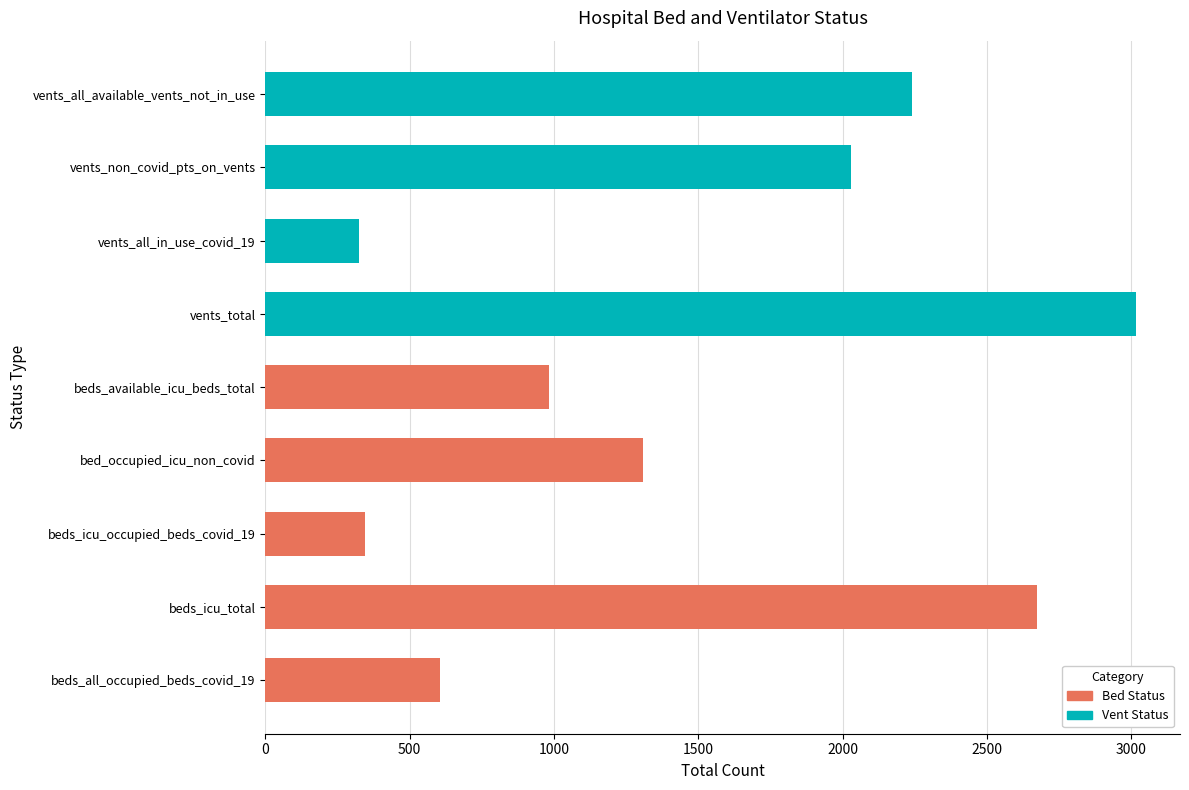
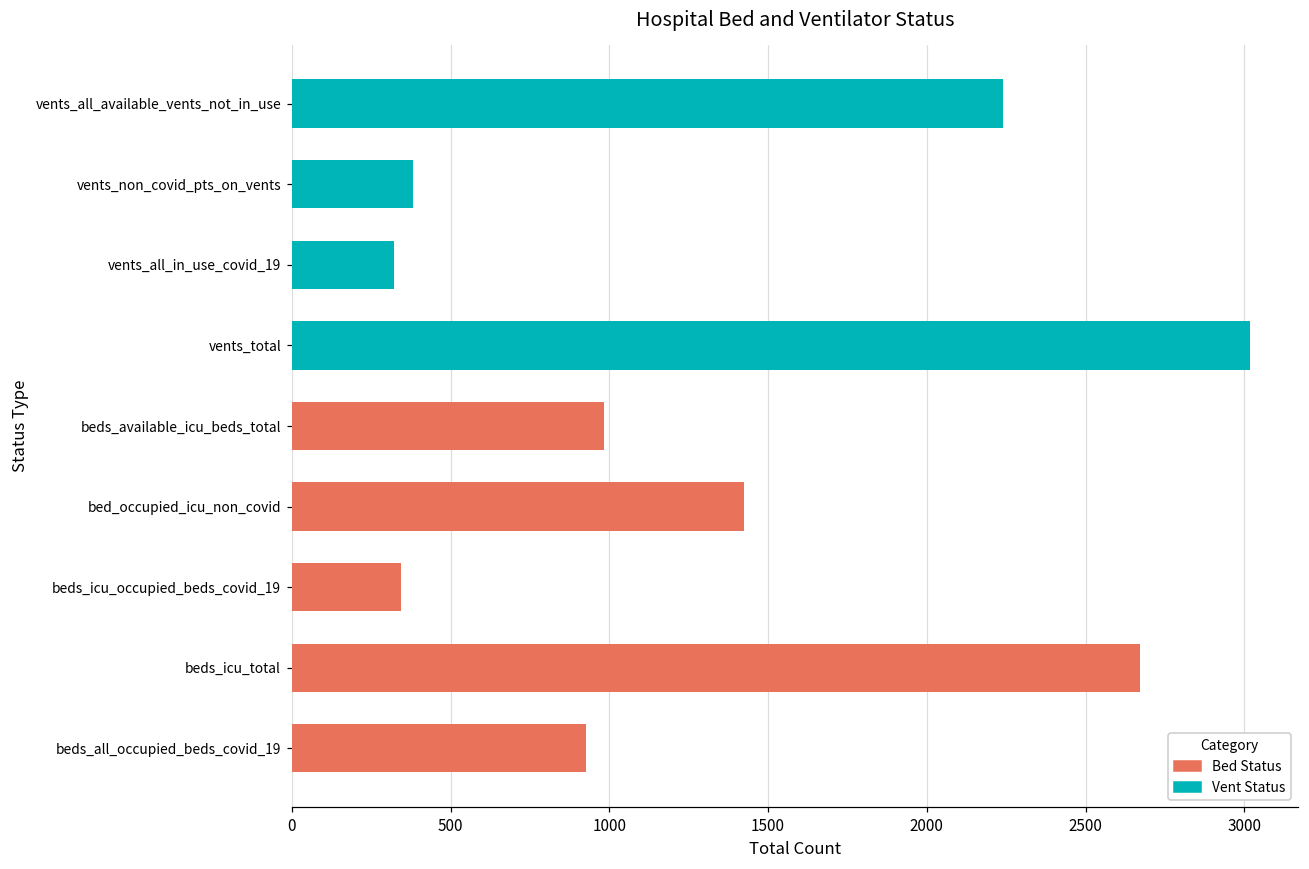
  {
    "Bed Status": {
      "beds_available_icu_beds_total": 980,
-     "bed_occupied_icu_non_covid": 1310,
+     "bed_occupied_icu_non_covid": 1420,
      "beds_icu_occupied_beds_covid_19": 340,
      "beds_icu_total": 2670,
-     "beds_all_occupied_beds_covid_19": 610
+     "beds_all_occupied_beds_covid_19": 930
    },
    "Vent Status": {
      "vents_all_available_vents_not_in_use": 2240,
-     "vents_non_covid_pts_on_vents": 2030,
+     "vents_non_covid_pts_on_vents": 380,
      "vents_all_in_use_covid_19": 320,
      "vents_total": 3020
    }
  }
